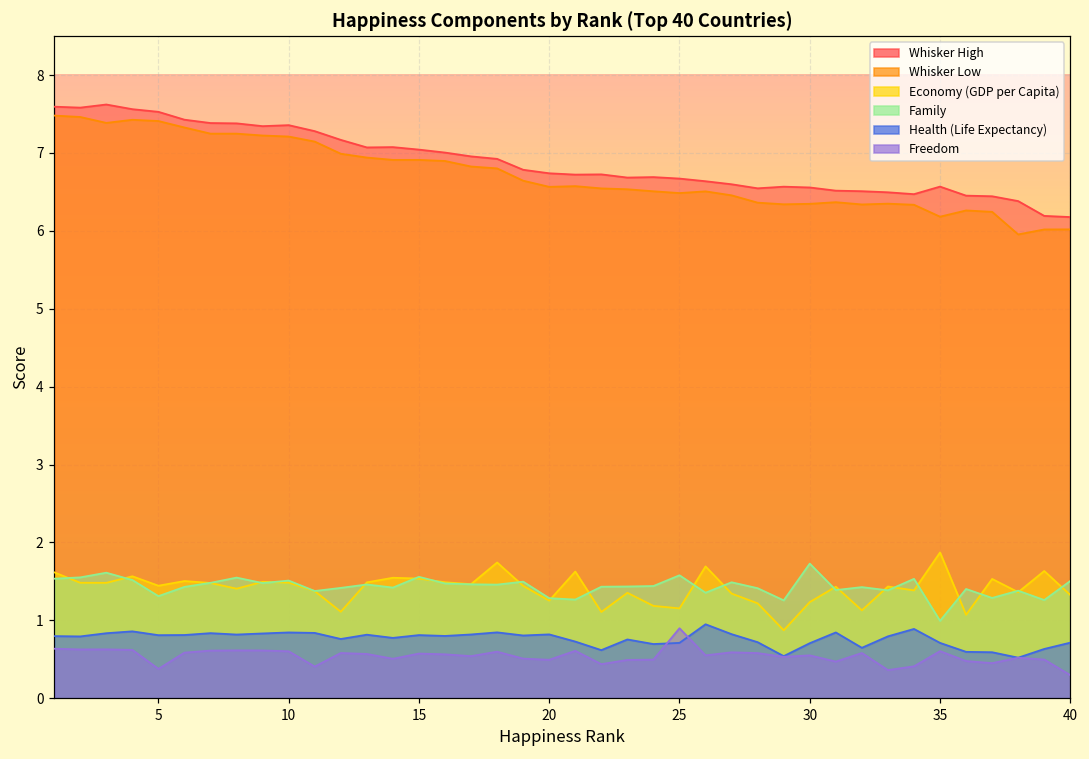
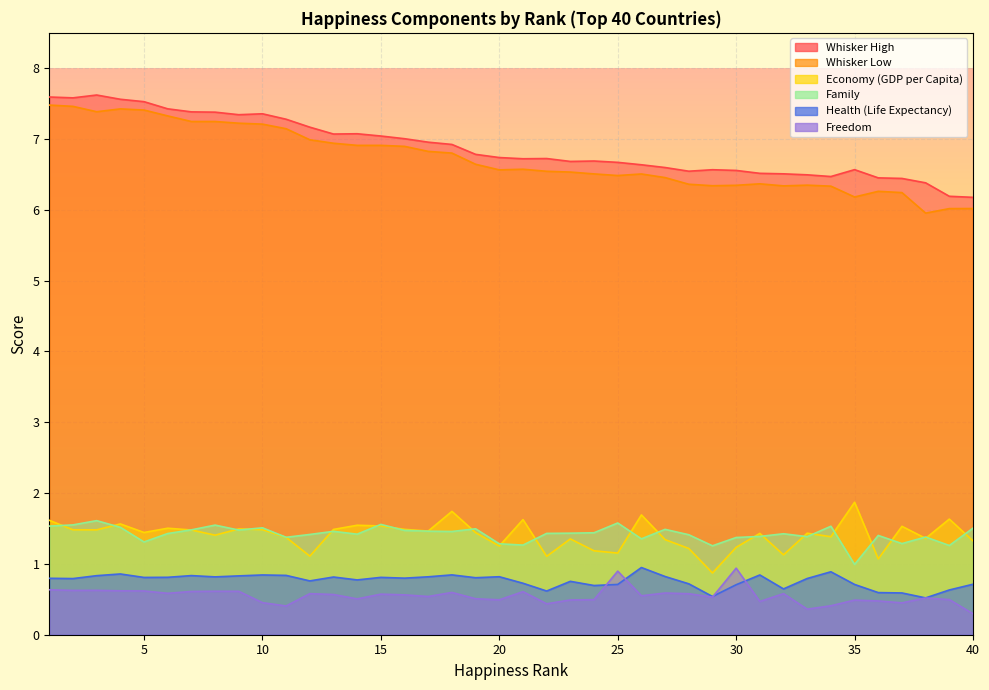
  {
    "Family": {
      "5": 1.3,
      "25": 1.6,
-     "30": 1.7,
+     "30": 1.4,
      "35": 1.0,
      "40": 1.5
    },
    "Freedom": {
-     "5": 0.4,
-     "10": 0.6,
+     "5": 0.6,
+     "10": 0.5,
      "15": 0.6,
      "20": 0.5,
      "25": 0.9,
-     "30": 0.6,
-     "35": 0.6,
+     "30": 0.9,
+     "35": 0.5,
      "40": 0.3
    }
  }
